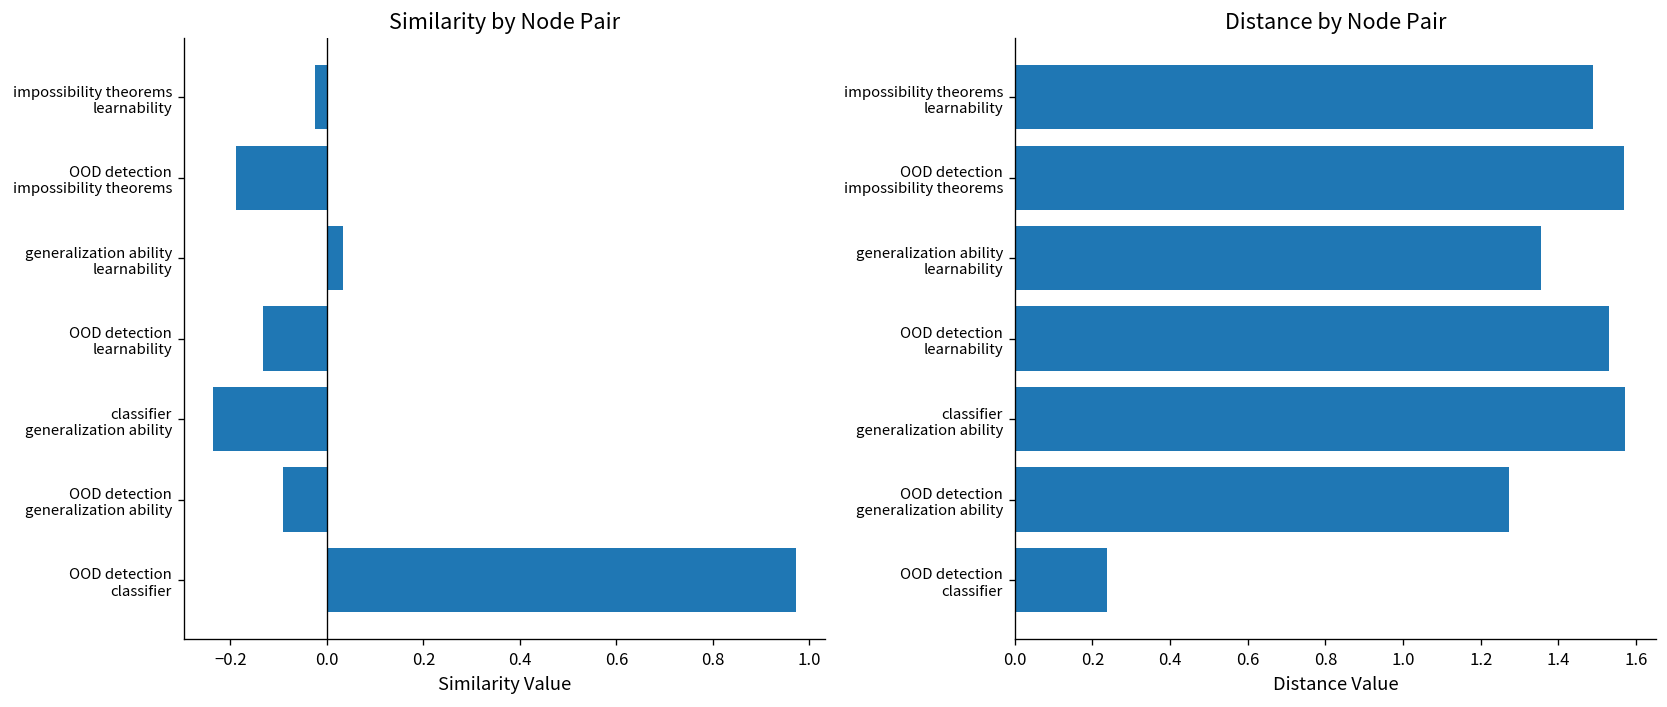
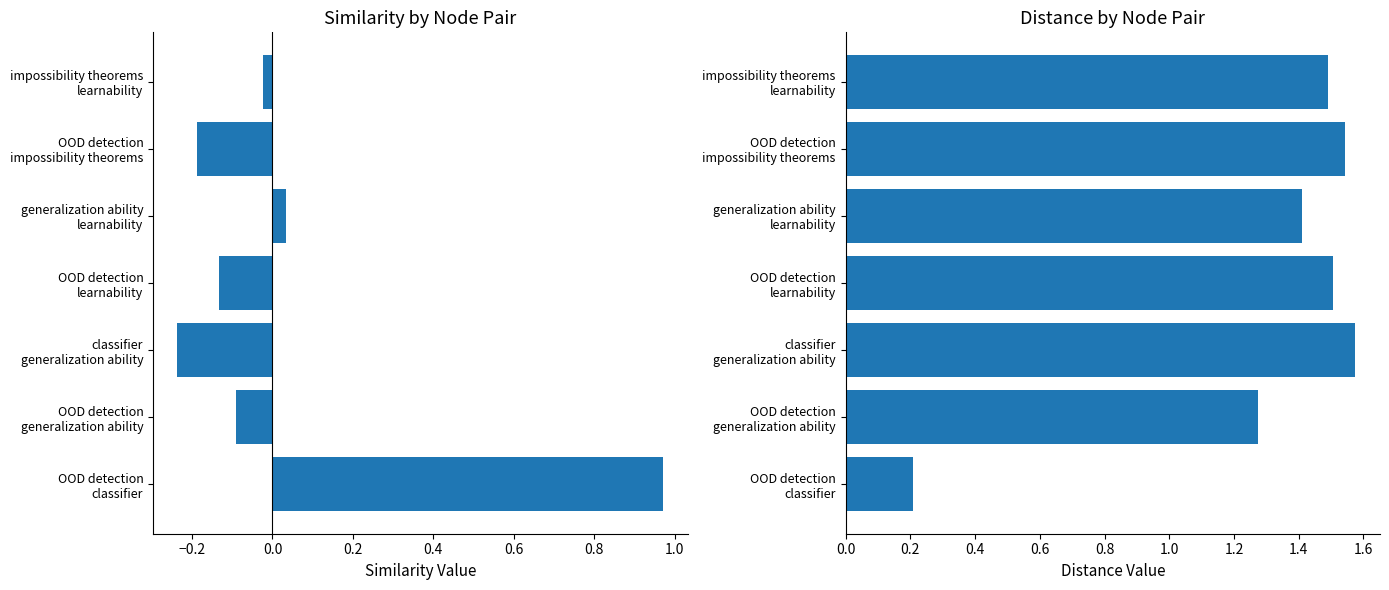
  {
    "Similarity by Node Pair": {
      "impossibility theorems learnability": -0.02,
      "OOD detection impossibility theorems": -0.19,
      "generalization ability learnability": 0.03,
      "OOD detection learnability": -0.13,
      "classifier generalization ability": -0.24,
      "OOD detection generalization ability": -0.09,
      "OOD detection classifier": 0.97
    },
    "Distance by Node Pair": {
      "impossibility theorems learnability": 1.49,
-     "OOD detection impossibility theorems": 1.57,
-     "generalization ability learnability": 1.35,
-     "OOD detection learnability": 1.53,
+     "OOD detection impossibility theorems": 1.54,
+     "generalization ability learnability": 1.41,
+     "OOD detection learnability": 1.50,
      "classifier generalization ability": 1.57,
      "OOD detection generalization ability": 1.27,
-     "OOD detection classifier": 0.24
+     "OOD detection classifier": 0.21
    }
  }
